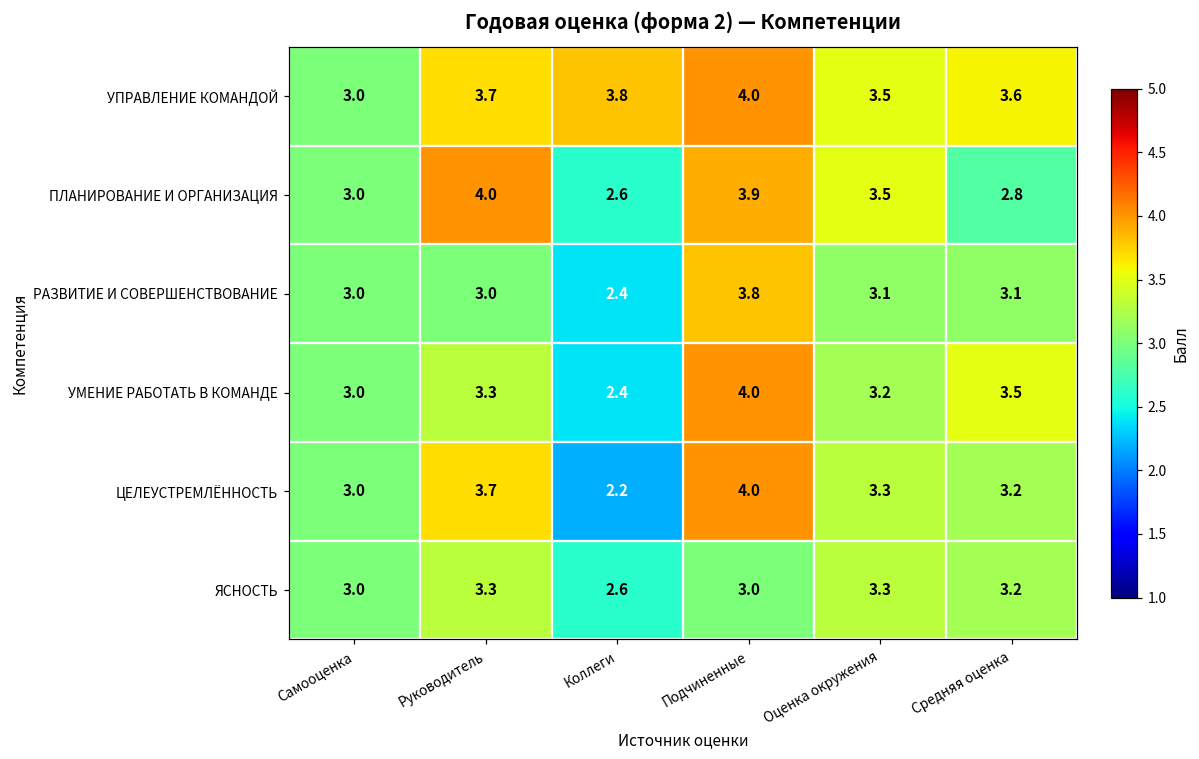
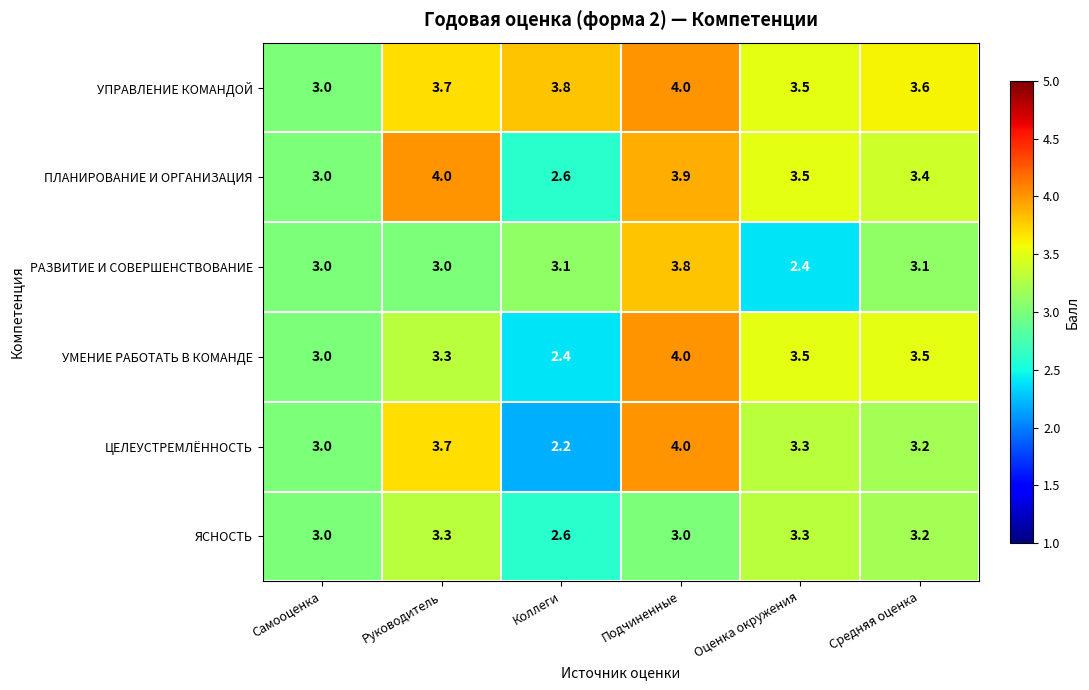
  {
    "УПРАВЛЕНИЕ КОМАНДОЙ": {
      "Самооценка": 3.0,
      "Руководитель": 3.7,
      "Коллеги": 3.8,
      "Подчиненные": 4.0,
      "Оценка окружения": 3.5,
      "Средняя оценка": 3.6
    },
    "ПЛАНИРОВАНИЕ И ОРГАНИЗАЦИЯ": {
      "Самооценка": 3.0,
      "Руководитель": 4.0,
      "Коллеги": 2.6,
      "Подчиненные": 3.9,
      "Оценка окружения": 3.5,
-     "Средняя оценка": 2.8
+     "Средняя оценка": 3.4
    },
    "РАЗВИТИЕ И СОВЕРШЕНСТВОВАНИЕ": {
      "Самооценка": 3.0,
      "Руководитель": 3.0,
-     "Коллеги": 2.4,
+     "Коллеги": 3.1,
      "Подчиненные": 3.8,
-     "Оценка окружения": 3.1,
+     "Оценка окружения": 2.4,
      "Средняя оценка": 3.1
    },
    "УМЕНИЕ РАБОТАТЬ В КОМАНДЕ": {
      "Самооценка": 3.0,
      "Руководитель": 3.3,
      "Коллеги": 2.4,
      "Подчиненные": 4.0,
-     "Оценка окружения": 3.2,
+     "Оценка окружения": 3.5,
      "Средняя оценка": 3.5
    },
    "ЦЕЛЕУСТРЕМЛЁННОСТЬ": {
      "Самооценка": 3.0,
      "Руководитель": 3.7,
      "Коллеги": 2.2,
      "Подчиненные": 4.0,
      "Оценка окружения": 3.3,
      "Средняя оценка": 3.2
    },
    "ЯСНОСТЬ": {
      "Самооценка": 3.0,
      "Руководитель": 3.3,
      "Коллеги": 2.6,
      "Подчиненные": 3.0,
      "Оценка окружения": 3.3,
      "Средняя оценка": 3.2
    }
  }
